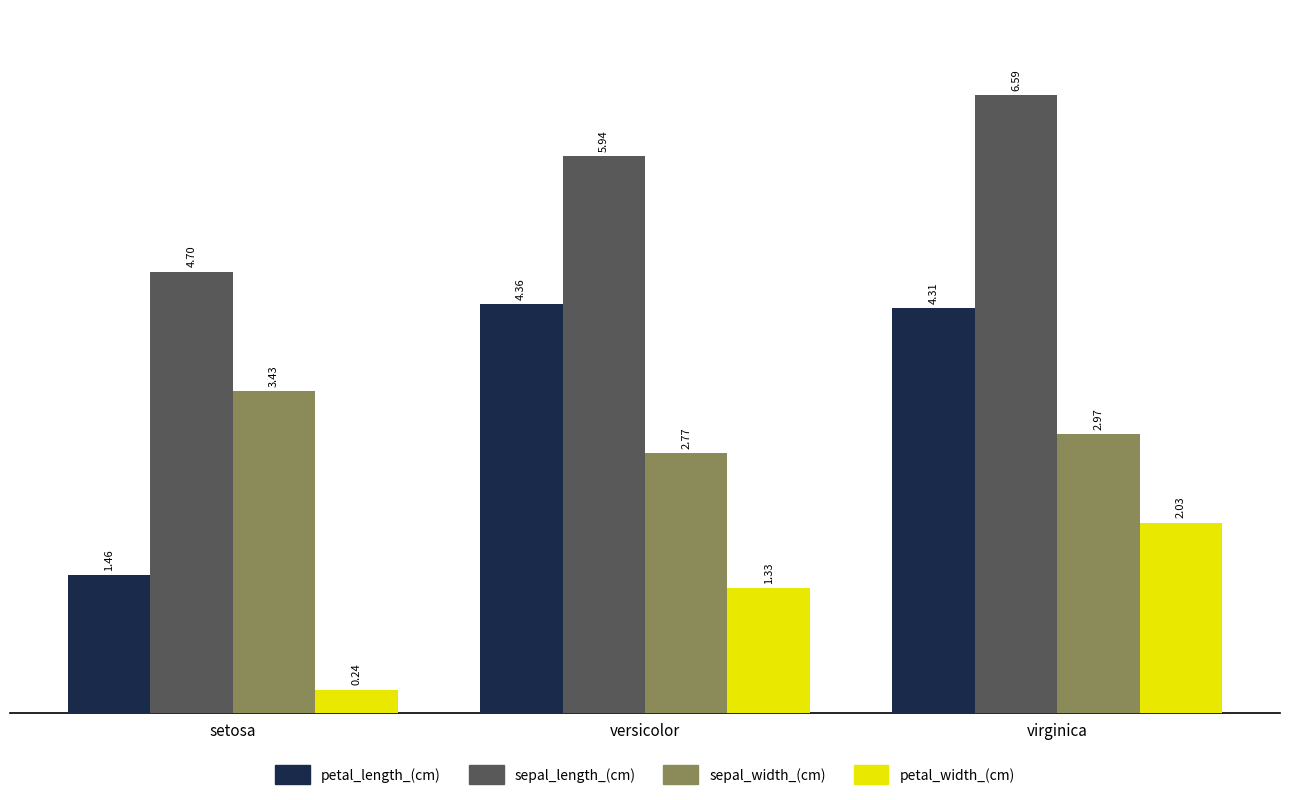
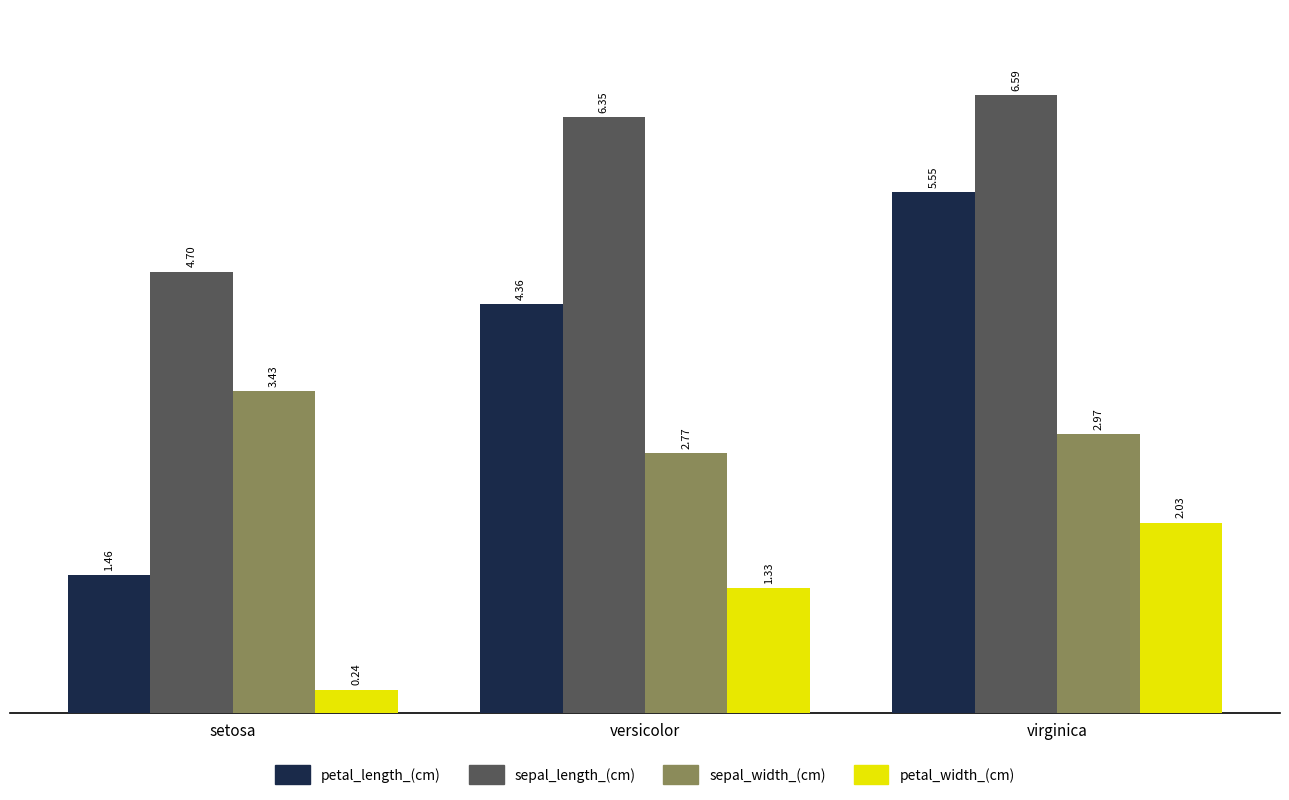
  {
    "petal_length_(cm)": {
      "setosa": 1.46,
      "versicolor": 4.36,
-     "virginica": 4.31
+     "virginica": 5.55
    },
    "sepal_length_(cm)": {
      "setosa": 4.70,
-     "versicolor": 5.94,
+     "versicolor": 6.35,
      "virginica": 6.59
    },
    "sepal_width_(cm)": {
      "setosa": 3.43,
      "versicolor": 2.77,
      "virginica": 2.97
    },
    "petal_width_(cm)": {
      "setosa": 0.24,
      "versicolor": 1.33,
      "virginica": 2.03
    }
  }
